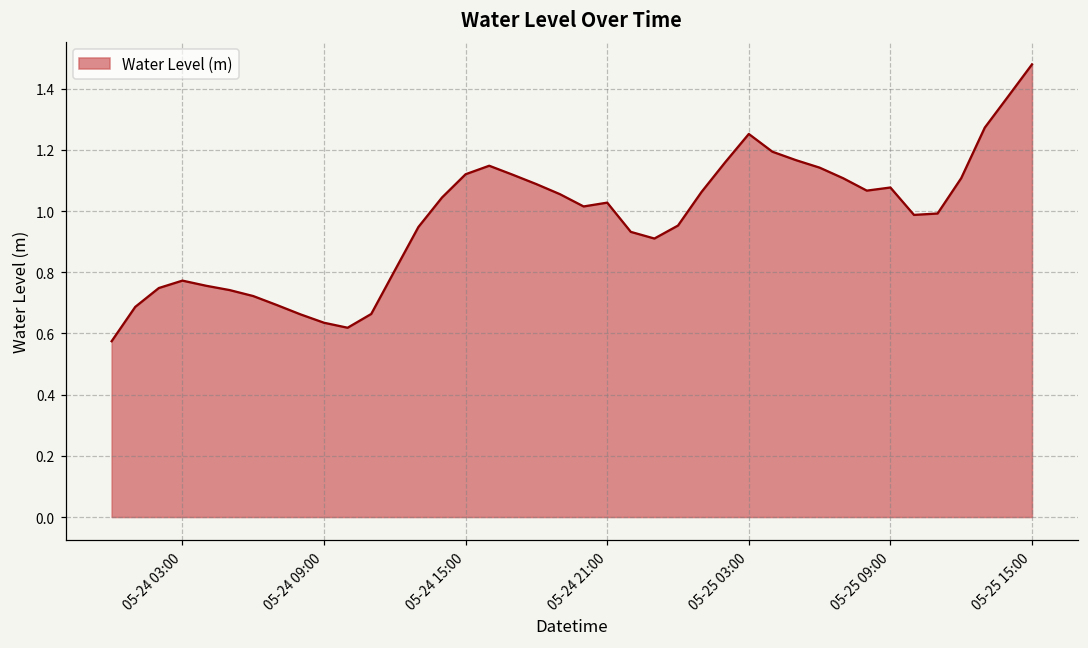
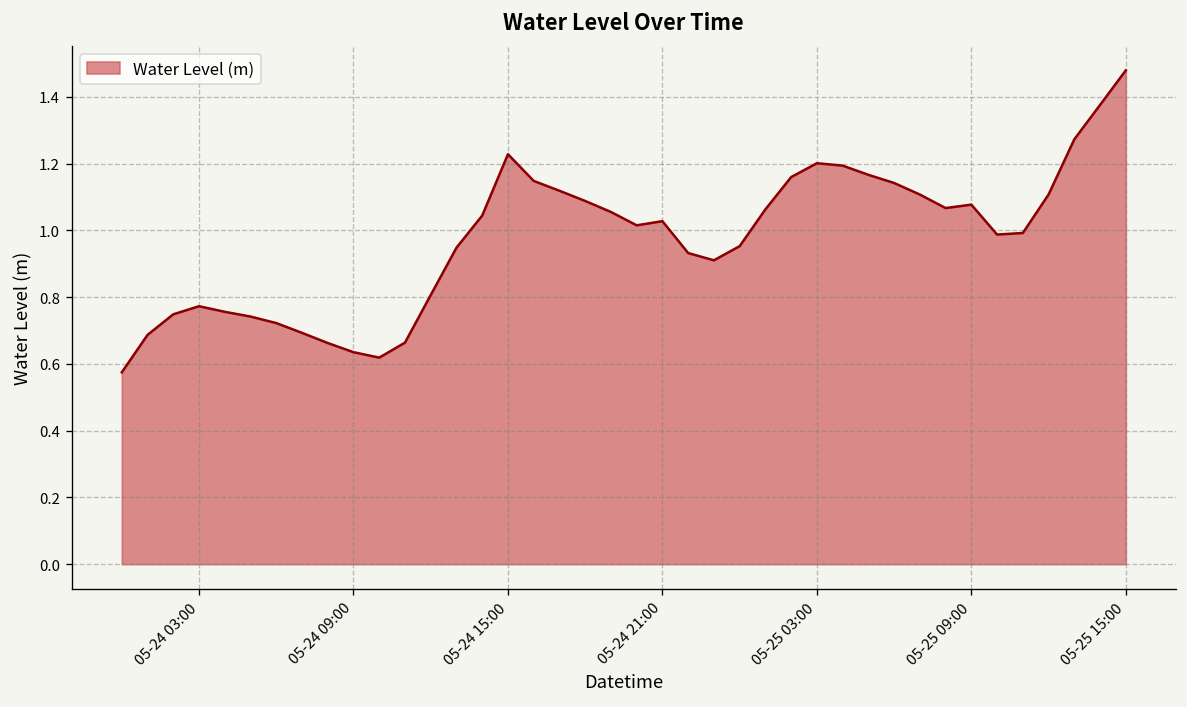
  {
    "05-24 03:00": 0.77,
    "05-24 09:00": 0.63,
-   "05-24 15:00": 1.12,
+   "05-24 15:00": 1.23,
    "05-24 21:00": 1.03,
-   "05-25 03:00": 1.25,
+   "05-25 03:00": 1.20,
    "05-25 09:00": 1.08,
    "05-25 15:00": 1.48
  }
